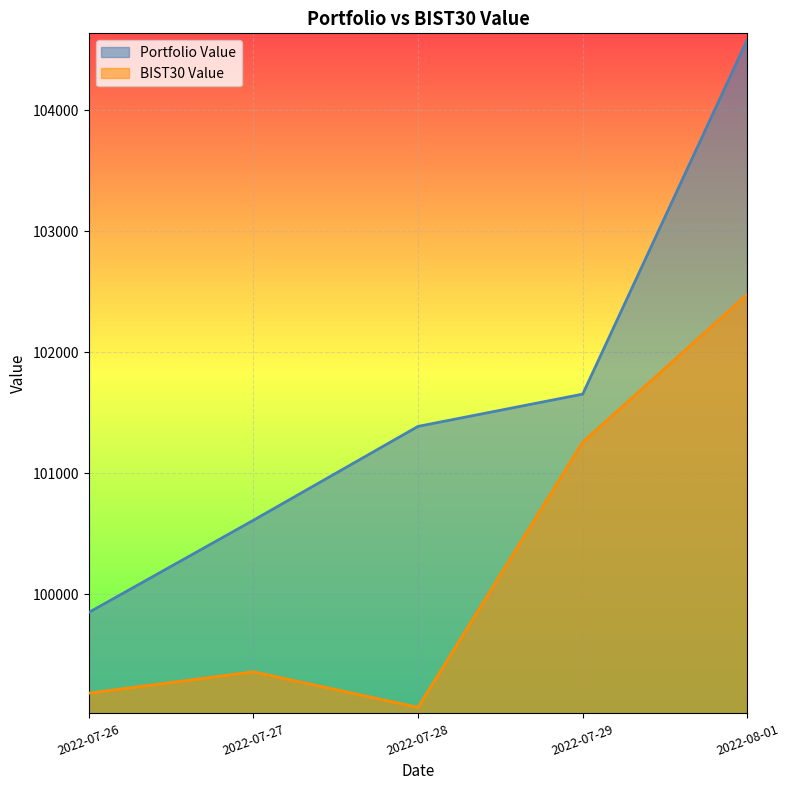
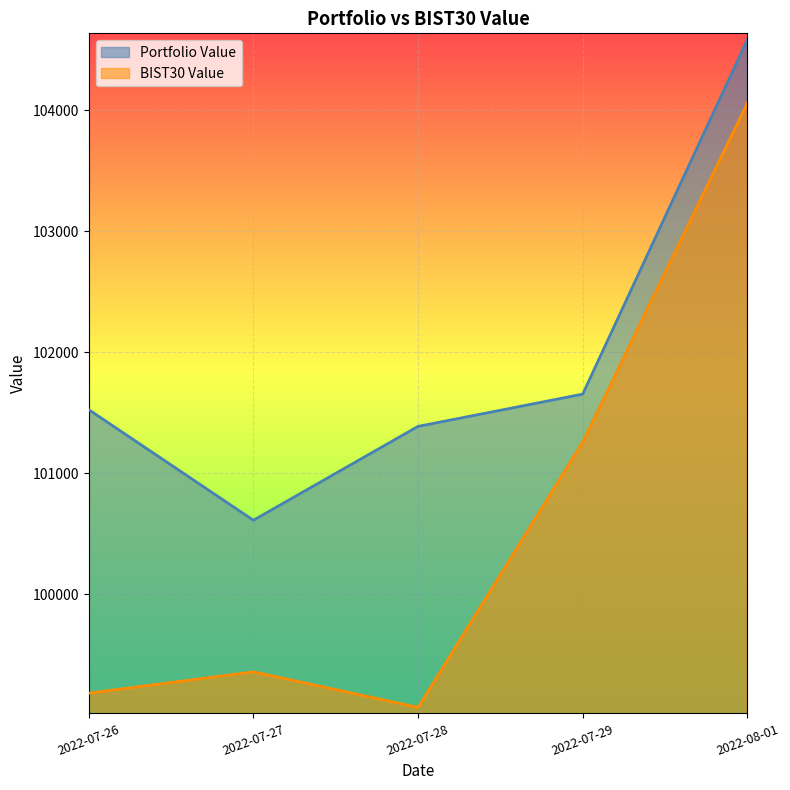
  {
    "Portfolio Value": {
-     "2022-07-26": 99850,
+     "2022-07-26": 101530,
      "2022-07-27": 100610,
      "2022-07-28": 101390,
      "2022-07-29": 101650,
      "2022-08-01": 104590
    },
    "BIST30 Value": {
      "2022-07-26": 99180,
      "2022-07-27": 99360,
      "2022-07-28": 99060,
      "2022-07-29": 101260,
-     "2022-08-01": 102480
+     "2022-08-01": 104060
    }
  }
